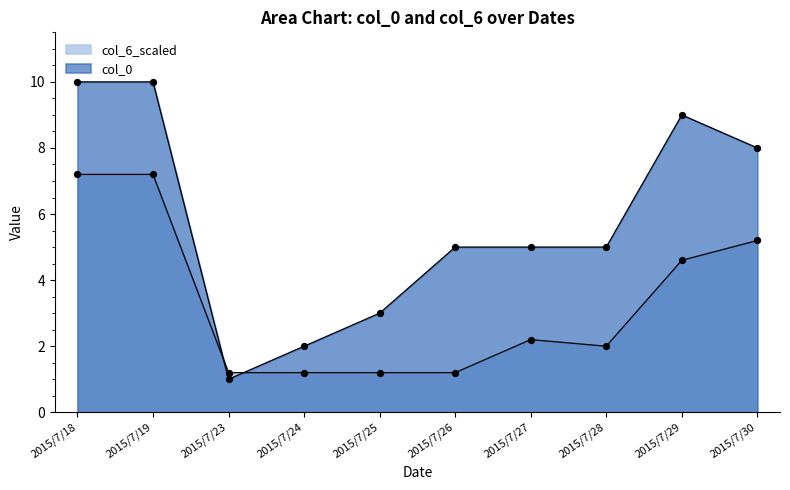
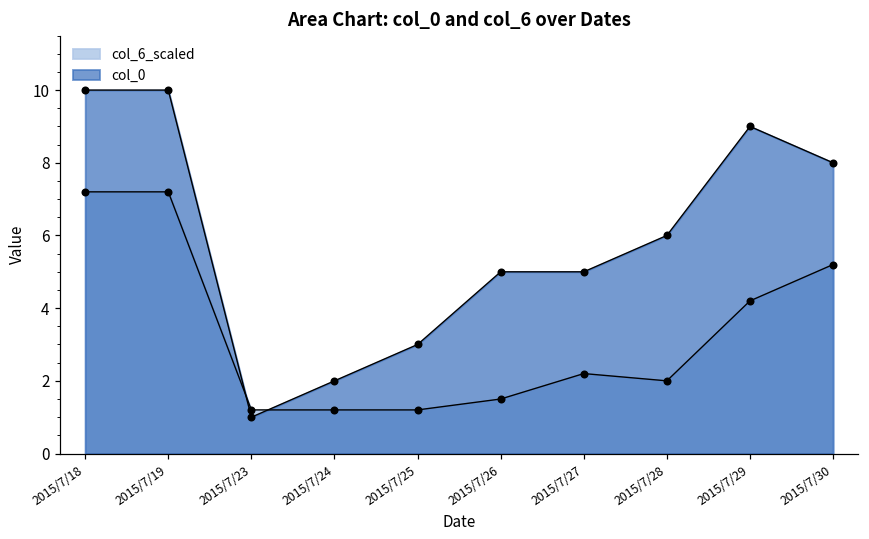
  {
    "col_6_scaled": {
      "2015/7/18": 7.2,
      "2015/7/19": 7.2,
      "2015/7/23": 1.2,
      "2015/7/24": 1.2,
      "2015/7/25": 1.2,
-     "2015/7/26": 1.2,
+     "2015/7/26": 1.5,
      "2015/7/27": 2.2,
      "2015/7/28": 2.0,
-     "2015/7/29": 4.6,
+     "2015/7/29": 4.2,
      "2015/7/30": 5.2
    },
    "col_0": {
      "2015/7/18": 10,
      "2015/7/19": 10,
      "2015/7/23": 1,
      "2015/7/24": 2,
      "2015/7/25": 3,
      "2015/7/26": 5,
      "2015/7/27": 5,
-     "2015/7/28": 5,
+     "2015/7/28": 6,
      "2015/7/29": 9,
      "2015/7/30": 8
    }
  }
